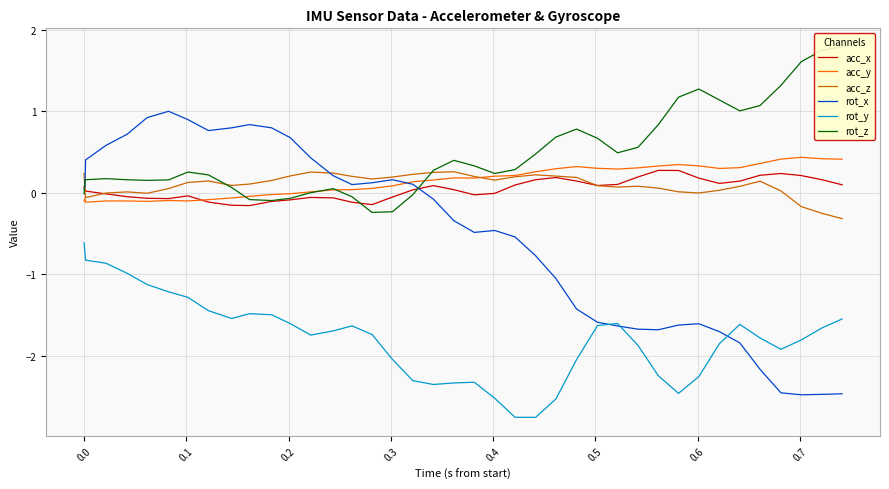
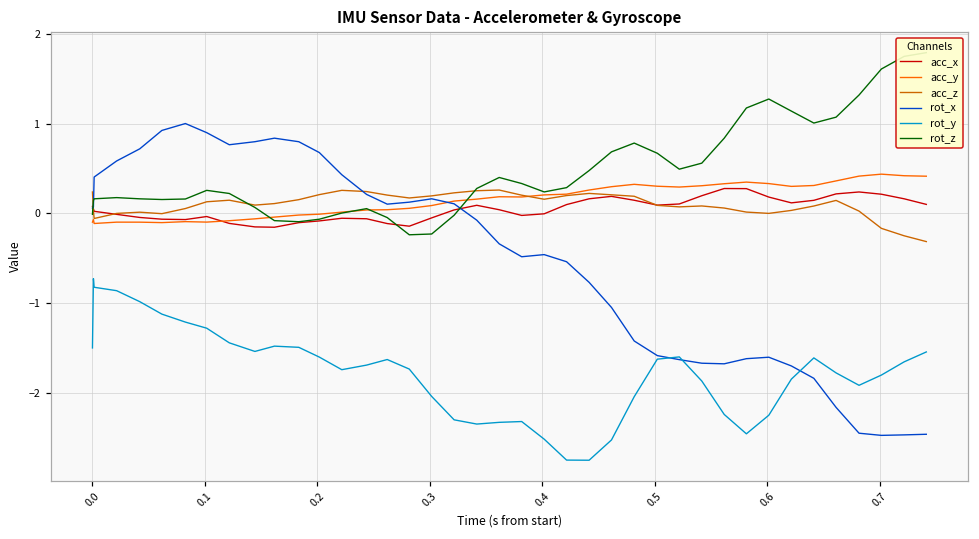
  {
    "rot_y": {
-     "0.0": -0.6
+     "0.0": -1.5
    },
    "rot_z": {
      "0.0": 0.0
    }
  }
